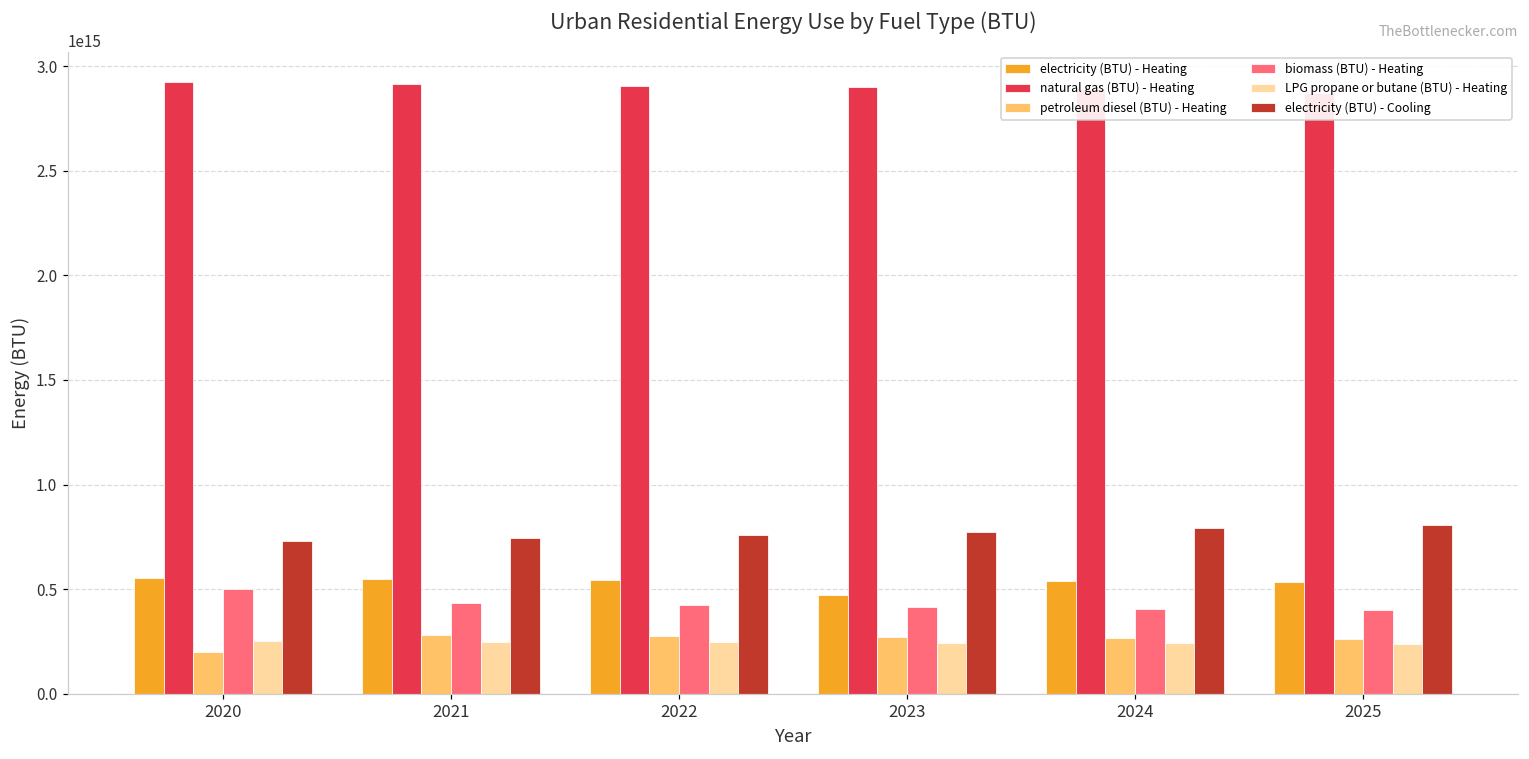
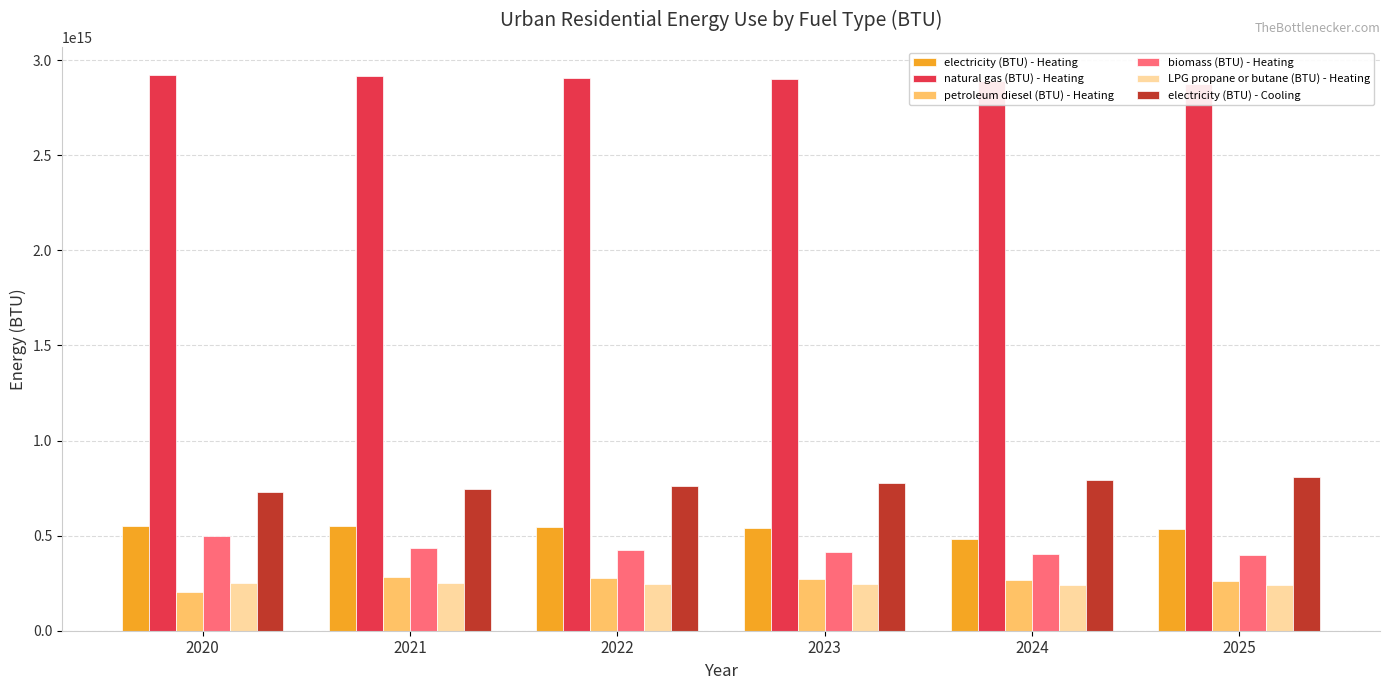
  {
    "electricity (BTU) - Heating": {
      "2020": 550000000000000,
      "2021": 550000000000000,
      "2022": 550000000000000,
-     "2023": 470000000000000,
-     "2024": 540000000000000,
+     "2023": 540000000000000,
+     "2024": 480000000000000,
      "2025": 530000000000000
    },
    "petroleum diesel (BTU) - Heating": {
      "2020": 200000000000000,
      "2021": 280000000000000,
      "2022": 280000000000000,
      "2023": 270000000000000,
      "2024": 270000000000000,
      "2025": 260000000000000
    },
    "biomass (BTU) - Heating": {
      "2020": 500000000000000,
      "2021": 440000000000000,
      "2022": 430000000000000,
      "2023": 420000000000000,
      "2024": 410000000000000,
      "2025": 400000000000000
    },
    "LPG propane or butane (BTU) - Heating": {
      "2020": 250000000000000,
      "2021": 250000000000000,
      "2022": 250000000000000,
      "2023": 240000000000000,
      "2024": 240000000000000,
      "2025": 240000000000000
    }
  }
